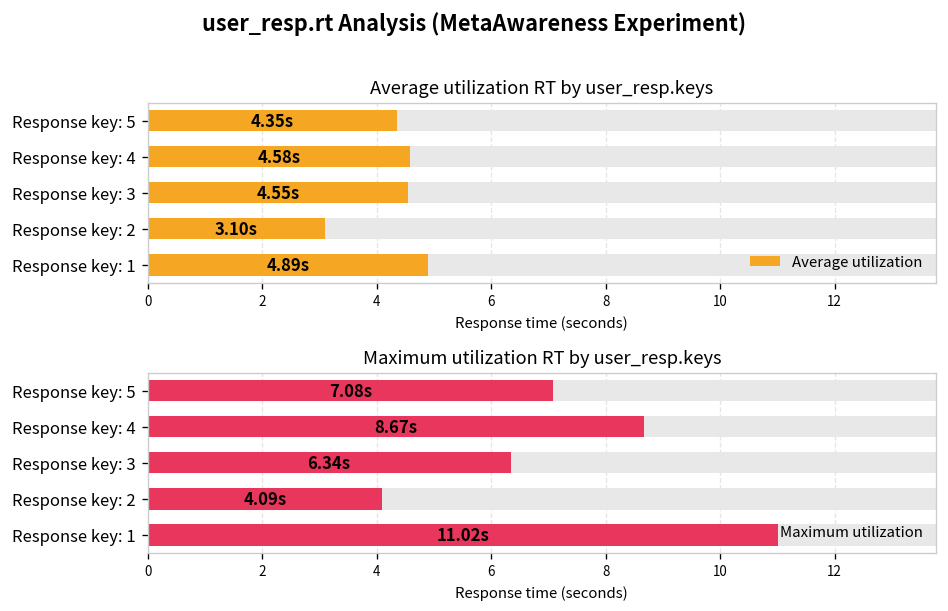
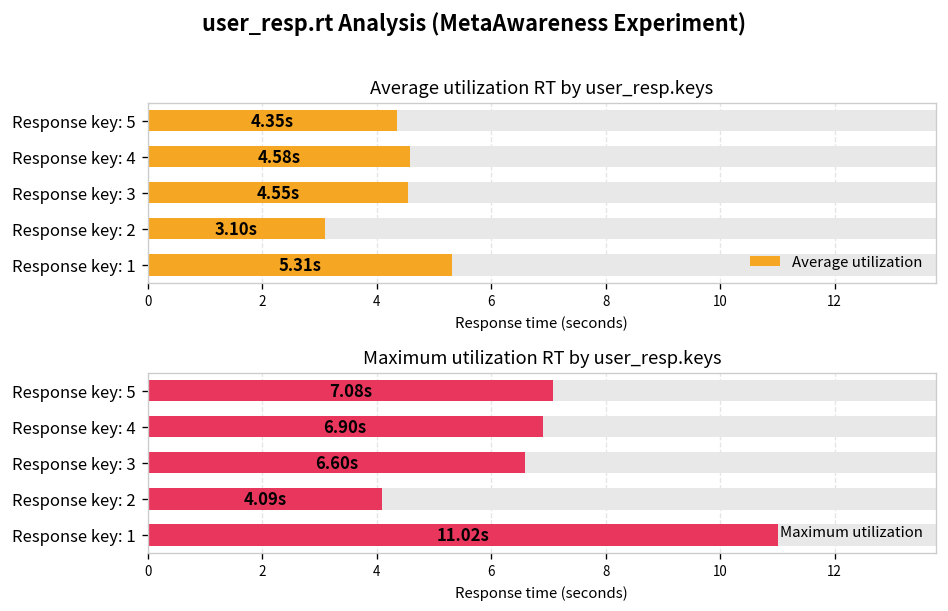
  {
    "Average utilization RT by user_resp.keys": {
      "Average utilization": {
-       "Response key: 1": "4.89s"
+       "Response key: 1": "5.31s"
      }
    },
    "Maximum utilization RT by user_resp.keys": {
      "Maximum utilization": {
-       "Response key: 4": "8.67s",
-       "Response key: 3": "6.34s"
+       "Response key: 4": "6.90s",
+       "Response key: 3": "6.60s"
      }
    }
  }
